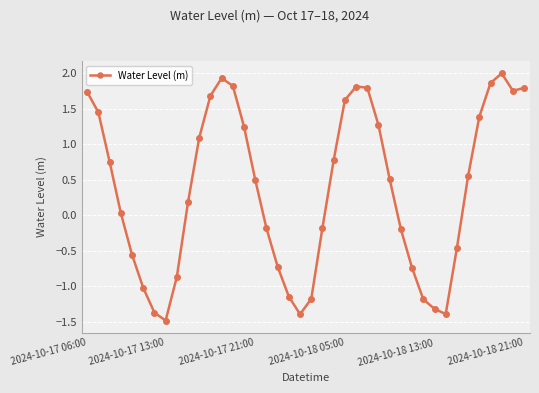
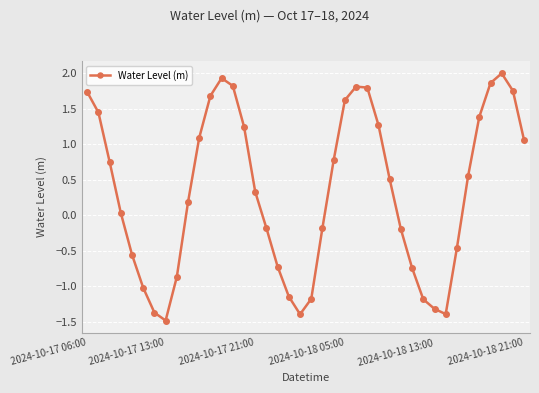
  {
    "2024-10-17 06:00": 1.7,
    "2024-10-17 13:00": -1.5,
-   "2024-10-17 21:00": 0.5,
+   "2024-10-17 21:00": 0.3,
    "2024-10-18 05:00": 1.6,
    "2024-10-18 13:00": -1.3,
-   "2024-10-18 21:00": 1.8
+   "2024-10-18 21:00": 1.1
  }
